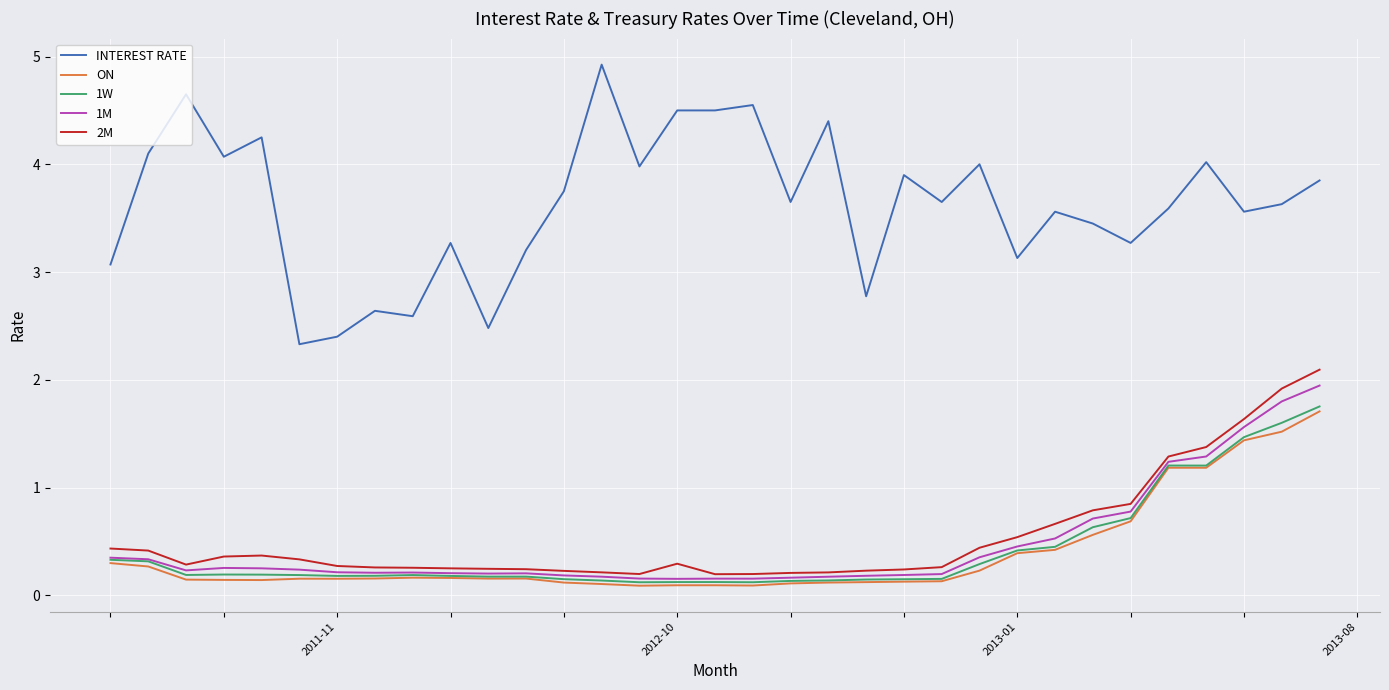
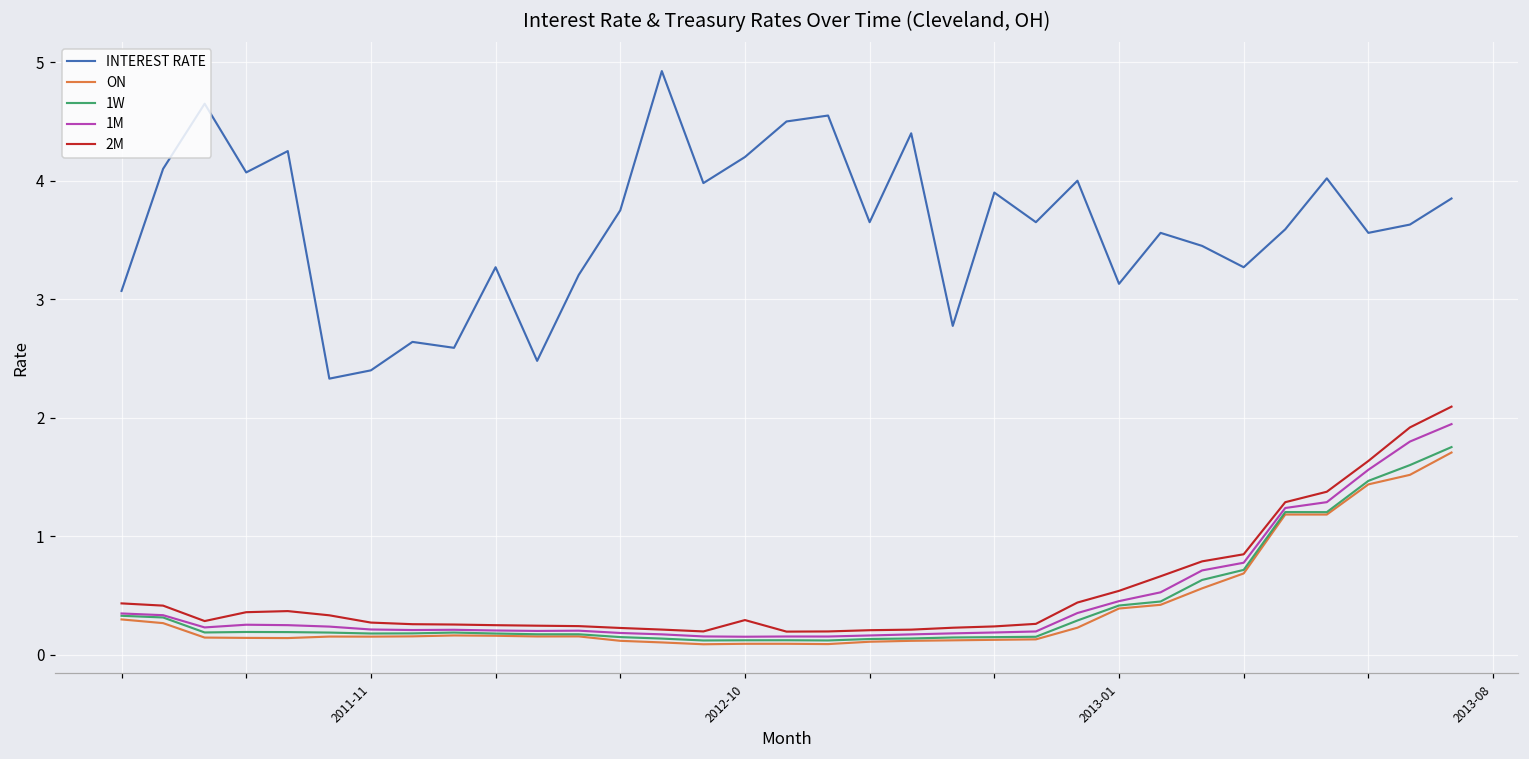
  {
    "INTEREST RATE": {
-     "2012-10": 4.5
+     "2012-10": 4.2
    },
    "ON": {
      "2012-10": 0.1
    },
    "1W": {
      "2012-10": 0.1
    },
    "1M": {
      "2012-10": 0.15
    },
    "2M": {
      "2012-10": 0.3
    }
  }
